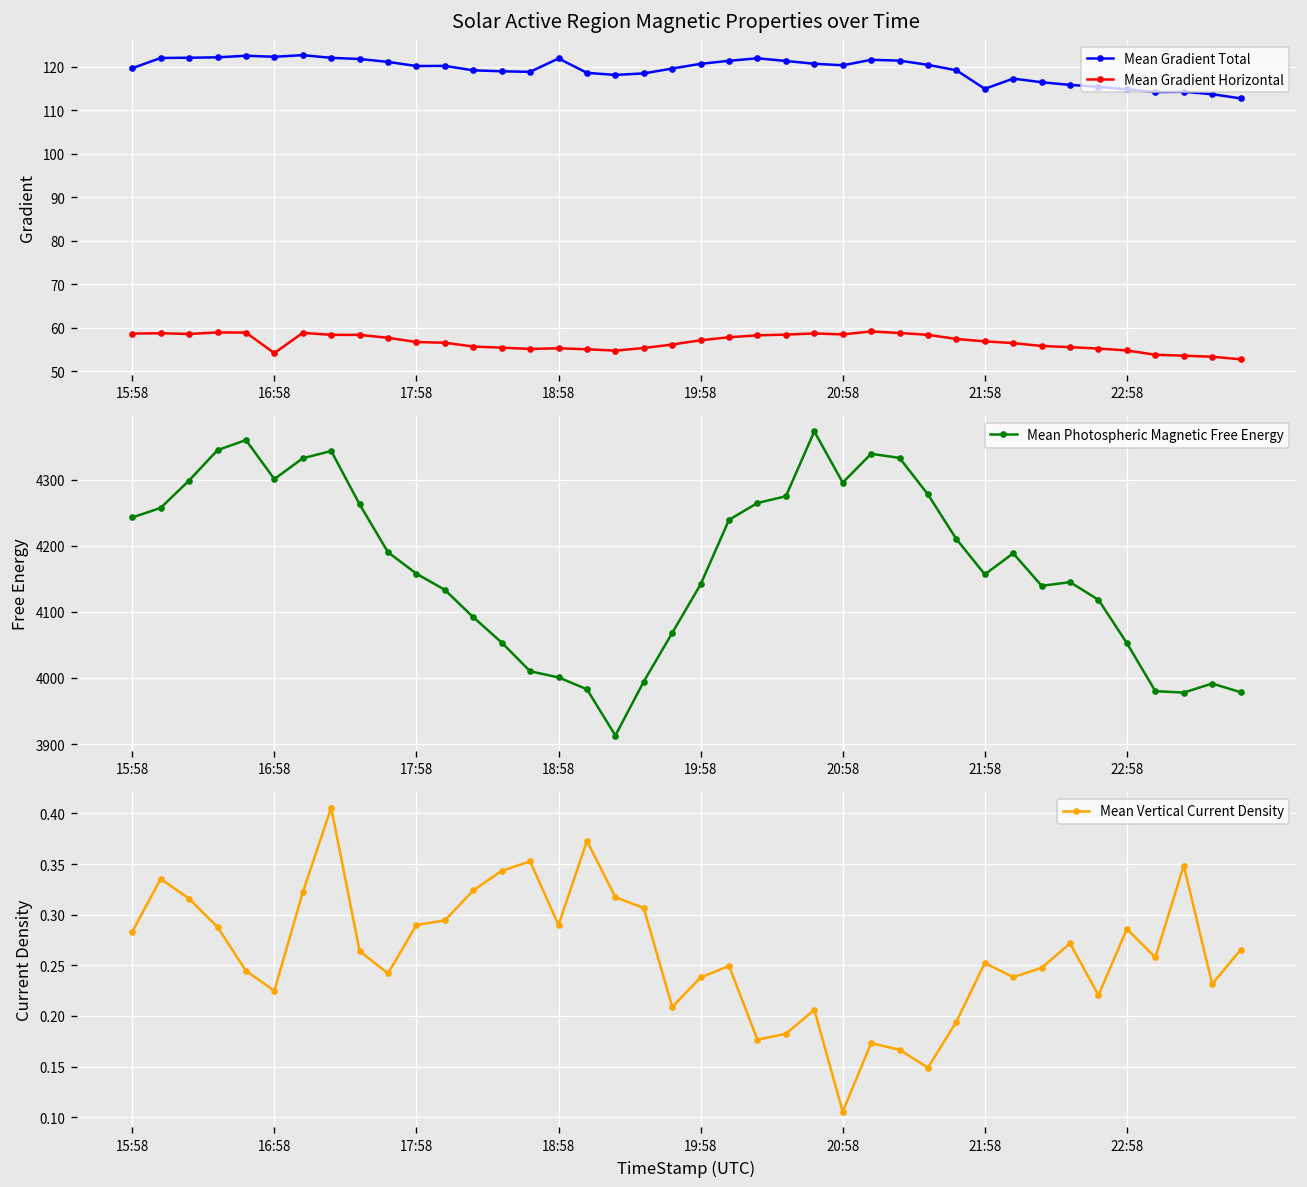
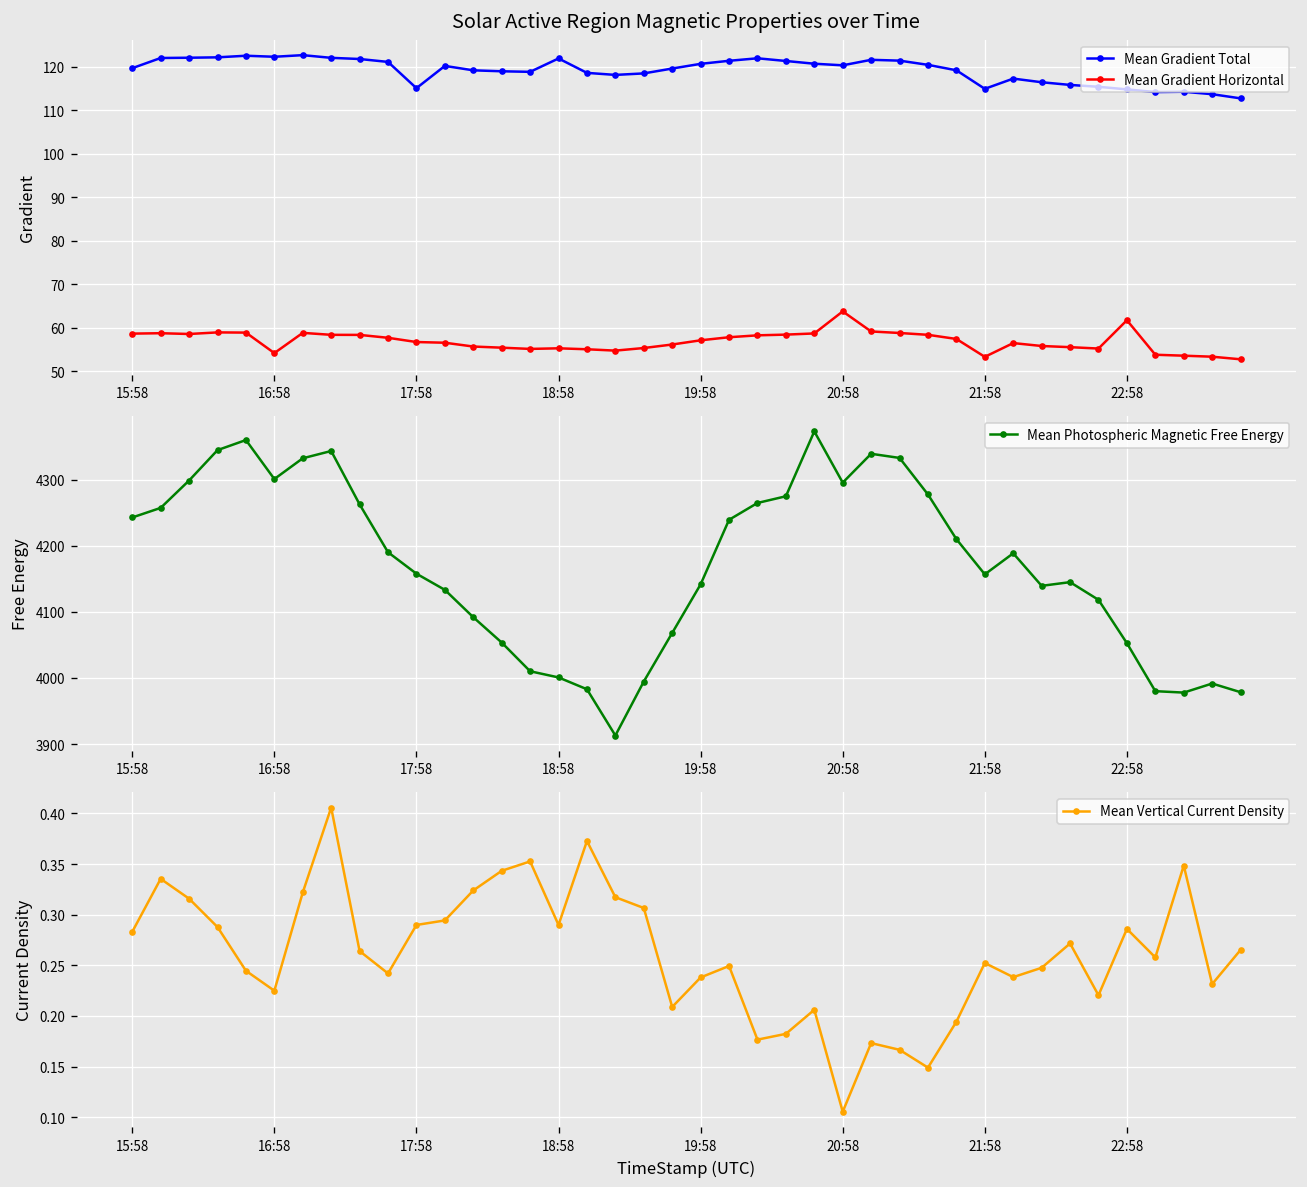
  {
    "Solar Active Region Magnetic Properties over Time": {
      "Mean Gradient Total": {
        "15:58": 120,
        "16:58": 122,
-       "17:58": 120,
+       "17:58": 115,
        "18:58": 122,
        "19:58": 121,
        "20:58": 120,
        "21:58": 115,
        "22:58": 115
      },
      "Mean Gradient Horizontal": {
        "15:58": 59,
        "16:58": 54,
        "17:58": 57,
        "18:58": 55,
        "19:58": 57,
-       "20:58": 58,
-       "21:58": 57,
-       "22:58": 55
+       "20:58": 64,
+       "21:58": 53,
+       "22:58": 62
      }
    }
  }
